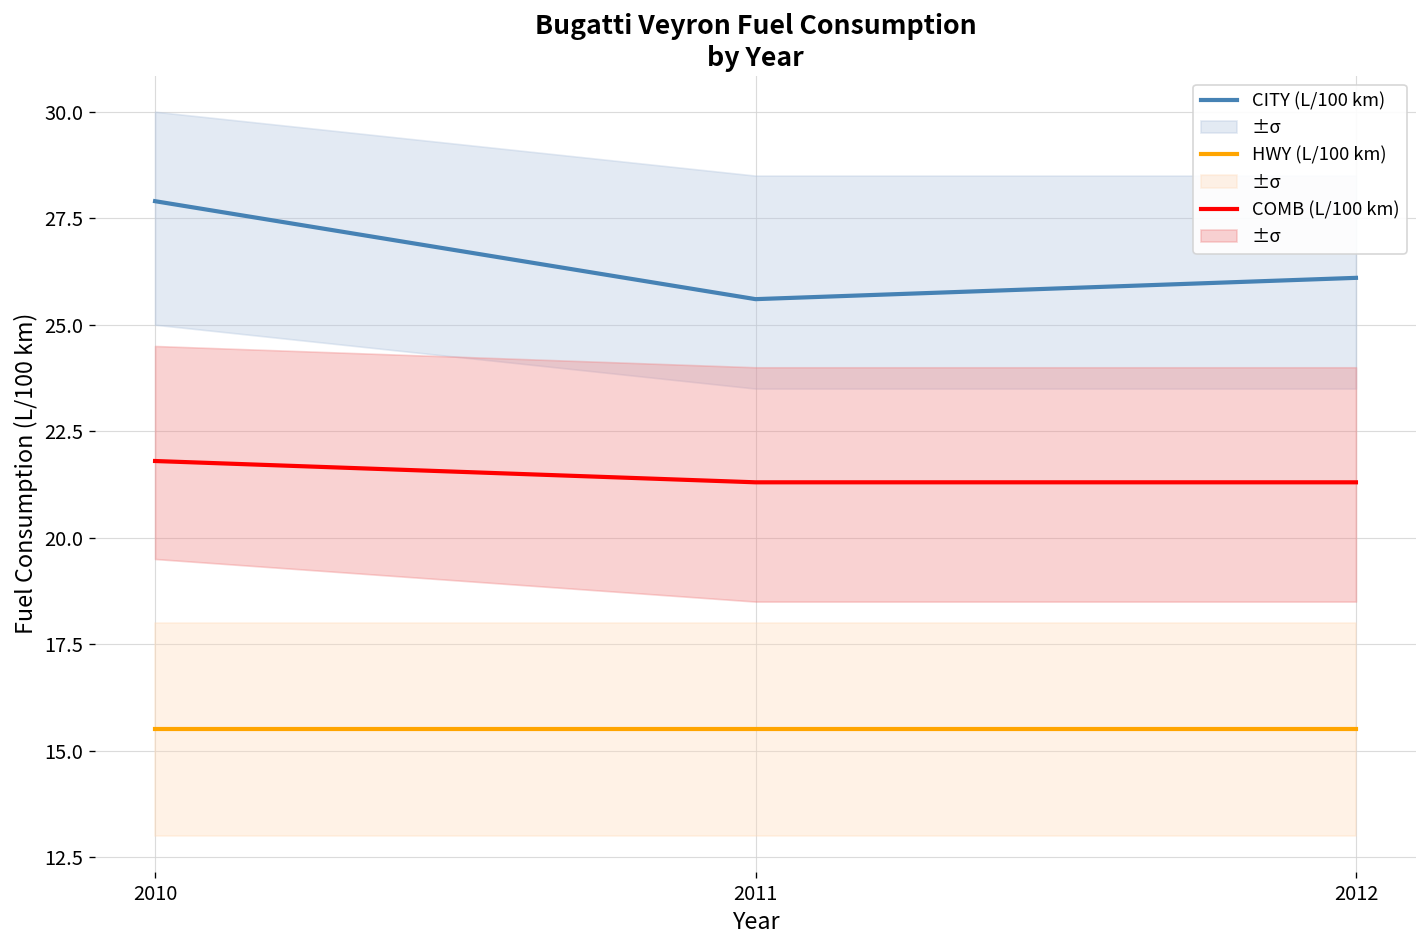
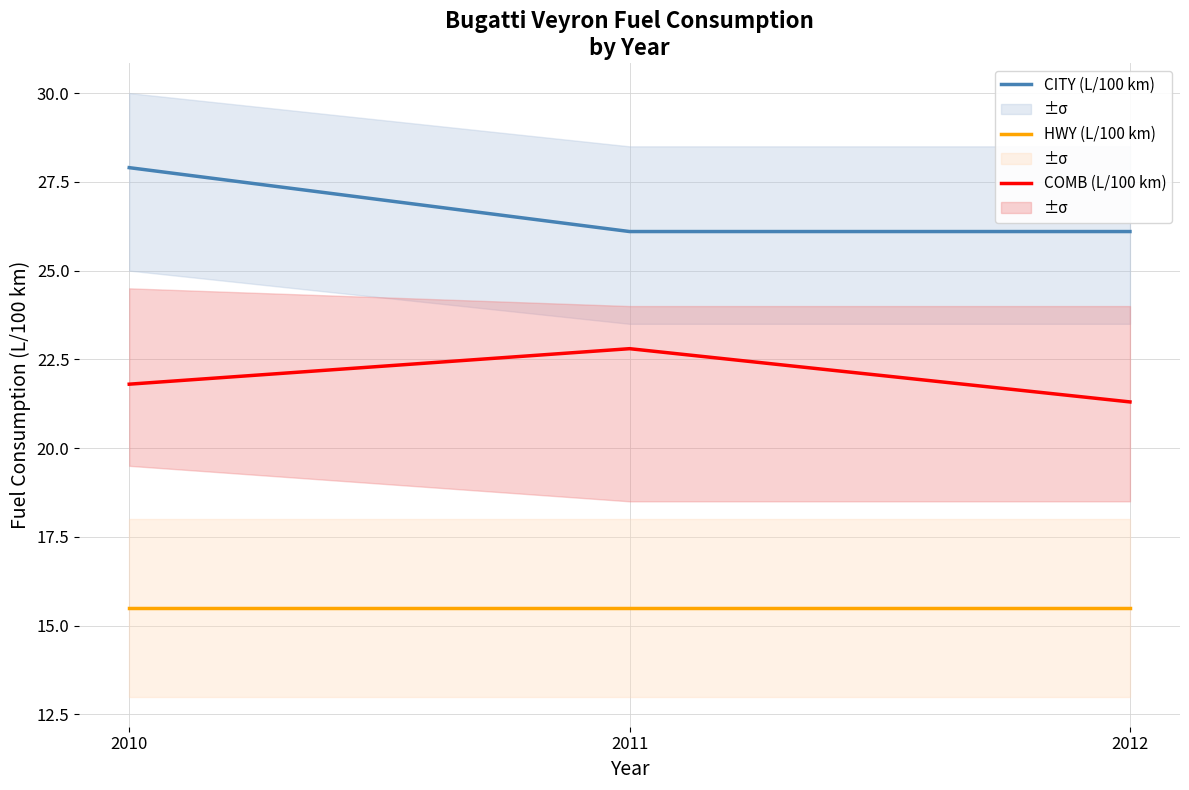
  {
    "CITY (L/100 km)": {
      "2010": 27.9,
-     "2011": 25.6,
+     "2011": 26.1,
      "2012": 26.1
    },
    "HWY (L/100 km)": {
      "2010": 15.5,
      "2011": 15.5,
      "2012": 15.5
    },
    "COMB (L/100 km)": {
      "2010": 21.8,
-     "2011": 21.3,
+     "2011": 22.8,
      "2012": 21.3
    }
  }
